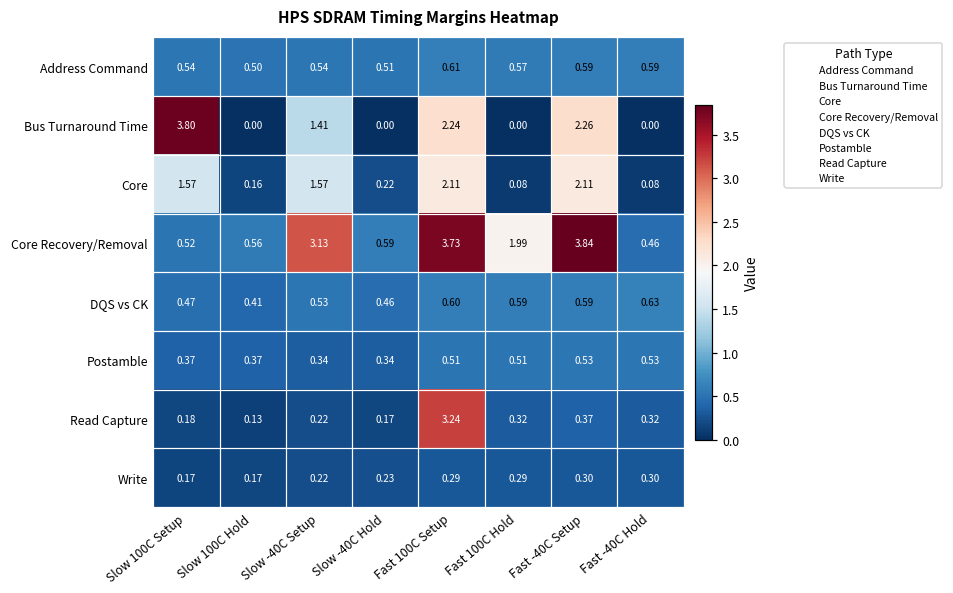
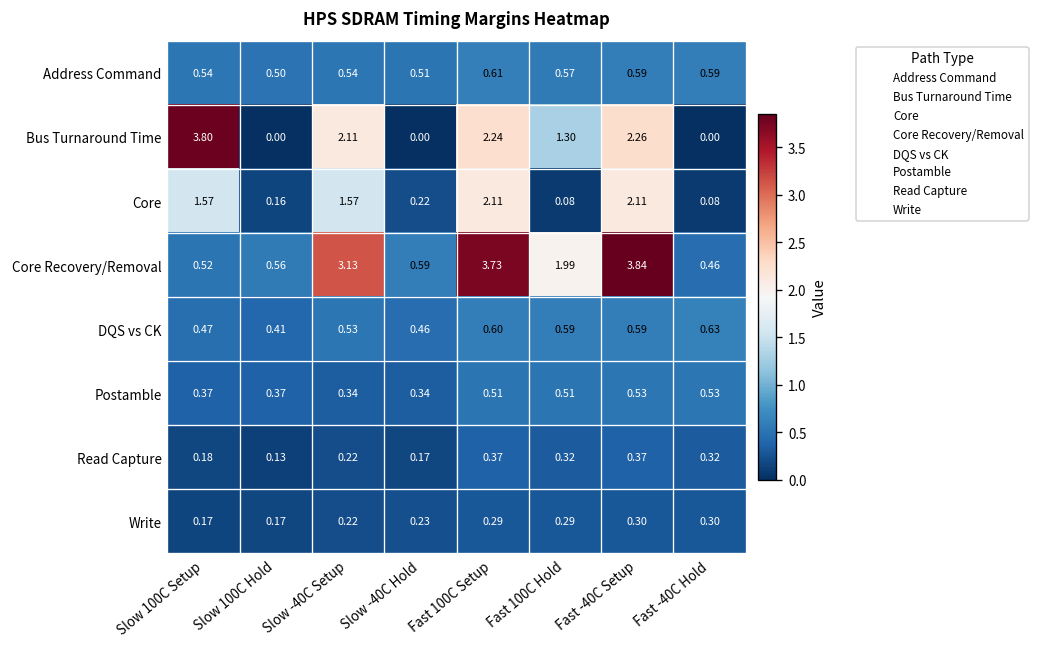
  {
    "Address Command": {
      "Slow 100C Setup": 0.54,
      "Slow 100C Hold": 0.50,
      "Slow -40C Setup": 0.54,
      "Slow -40C Hold": 0.51,
      "Fast 100C Setup": 0.61,
      "Fast 100C Hold": 0.57,
      "Fast -40C Setup": 0.59,
      "Fast -40C Hold": 0.59
    },
    "Bus Turnaround Time": {
      "Slow 100C Setup": 3.80,
      "Slow 100C Hold": 0.00,
-     "Slow -40C Setup": 1.41,
+     "Slow -40C Setup": 2.11,
      "Slow -40C Hold": 0.00,
      "Fast 100C Setup": 2.24,
-     "Fast 100C Hold": 0.00,
+     "Fast 100C Hold": 1.30,
      "Fast -40C Setup": 2.26,
      "Fast -40C Hold": 0.00
    },
    "Core": {
      "Slow 100C Setup": 1.57,
      "Slow 100C Hold": 0.16,
      "Slow -40C Setup": 1.57,
      "Slow -40C Hold": 0.22,
      "Fast 100C Setup": 2.11,
      "Fast 100C Hold": 0.08,
      "Fast -40C Setup": 2.11,
      "Fast -40C Hold": 0.08
    },
    "Core Recovery/Removal": {
      "Slow 100C Setup": 0.52,
      "Slow 100C Hold": 0.56,
      "Slow -40C Setup": 3.13,
      "Slow -40C Hold": 0.59,
      "Fast 100C Setup": 3.73,
      "Fast 100C Hold": 1.99,
      "Fast -40C Setup": 3.84,
      "Fast -40C Hold": 0.46
    },
    "DQS vs CK": {
      "Slow 100C Setup": 0.47,
      "Slow 100C Hold": 0.41,
      "Slow -40C Setup": 0.53,
      "Slow -40C Hold": 0.46,
      "Fast 100C Setup": 0.60,
      "Fast 100C Hold": 0.59,
      "Fast -40C Setup": 0.59,
      "Fast -40C Hold": 0.63
    },
    "Postamble": {
      "Slow 100C Setup": 0.37,
      "Slow 100C Hold": 0.37,
      "Slow -40C Setup": 0.34,
      "Slow -40C Hold": 0.34,
      "Fast 100C Setup": 0.51,
      "Fast 100C Hold": 0.51,
      "Fast -40C Setup": 0.53,
      "Fast -40C Hold": 0.53
    },
    "Read Capture": {
      "Slow 100C Setup": 0.18,
      "Slow 100C Hold": 0.13,
      "Slow -40C Setup": 0.22,
      "Slow -40C Hold": 0.17,
-     "Fast 100C Setup": 3.24,
+     "Fast 100C Setup": 0.37,
      "Fast 100C Hold": 0.32,
      "Fast -40C Setup": 0.37,
      "Fast -40C Hold": 0.32
    },
    "Write": {
      "Slow 100C Setup": 0.17,
      "Slow 100C Hold": 0.17,
      "Slow -40C Setup": 0.22,
      "Slow -40C Hold": 0.23,
      "Fast 100C Setup": 0.29,
      "Fast 100C Hold": 0.29,
      "Fast -40C Setup": 0.30,
      "Fast -40C Hold": 0.30
    }
  }
